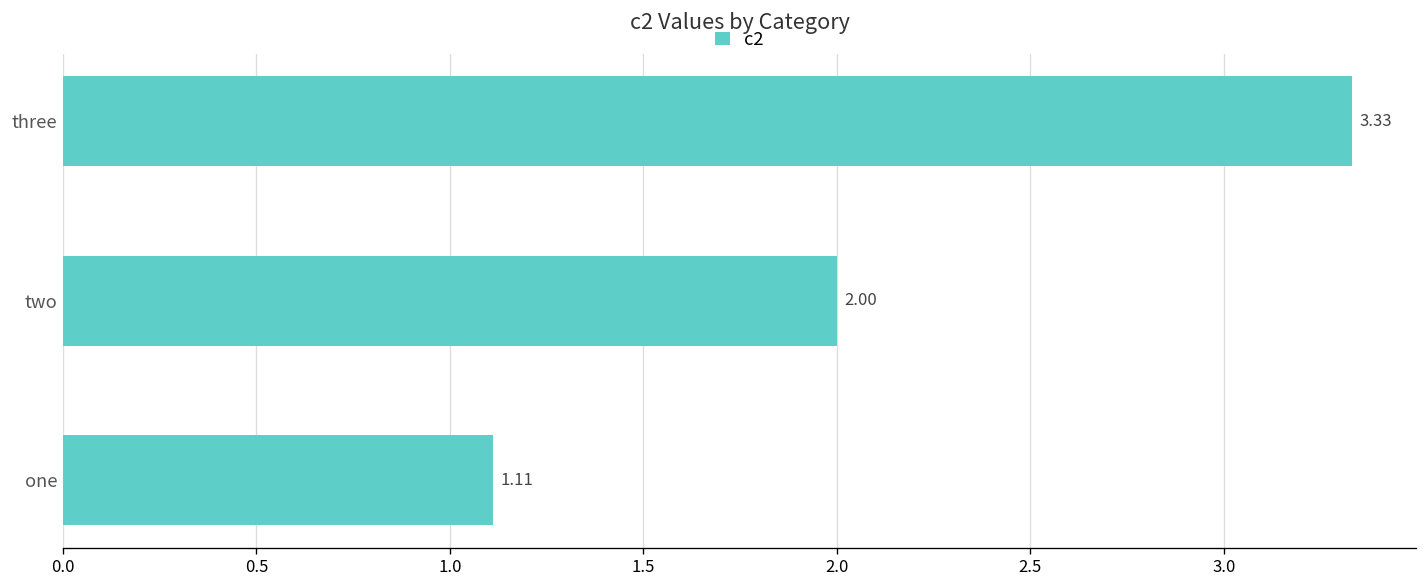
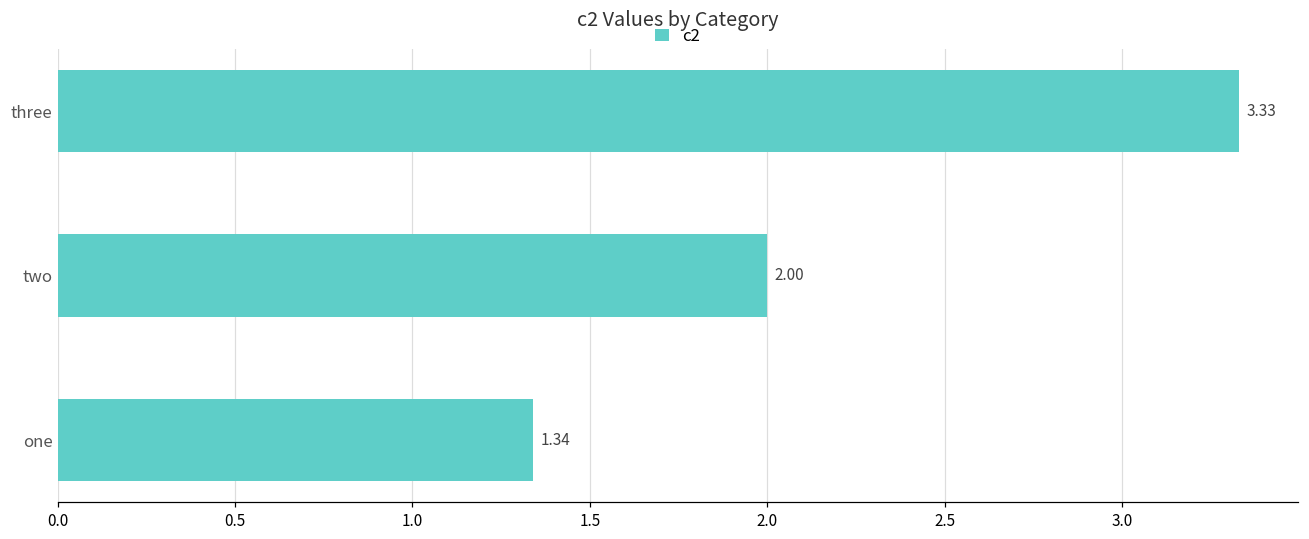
  {
    "three": 3.33,
    "two": 2.00,
-   "one": 1.11
+   "one": 1.34
  }
